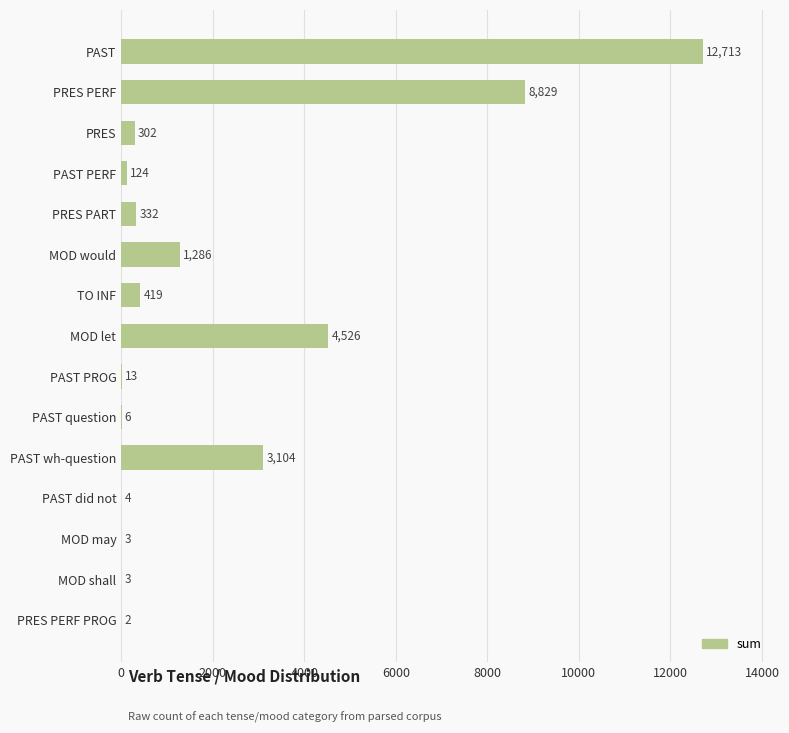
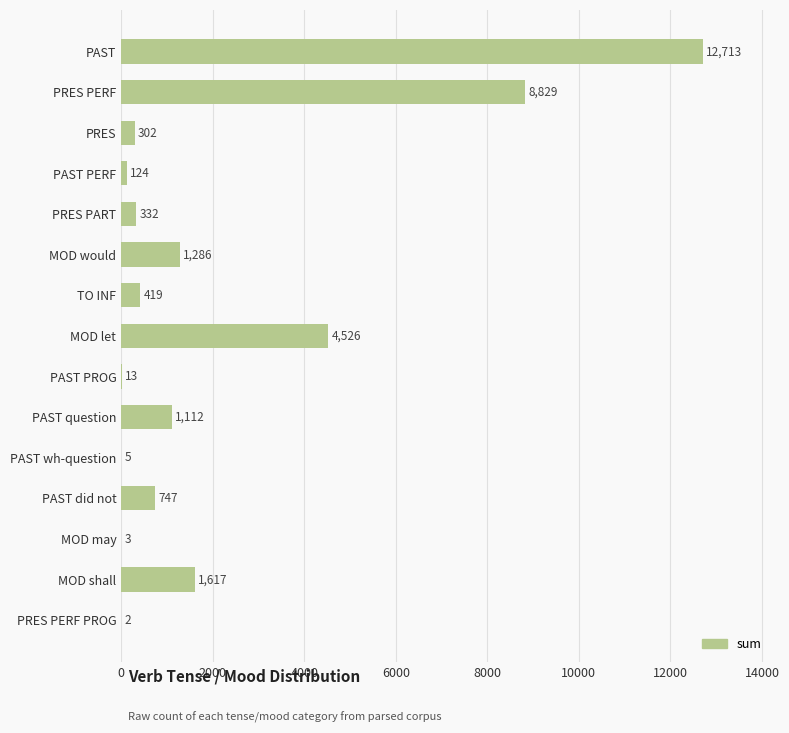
  {
    "PAST": "12,713",
    "PRES PERF": "8,829",
    "PRES": "302",
    "PAST PERF": "124",
    "PRES PART": "332",
    "MOD would": "1,286",
    "TO INF": "419",
    "MOD let": "4,526",
    "PAST PROG": "13",
-   "PAST question": "6",
-   "PAST wh-question": "3,104",
-   "PAST did not": "4",
+   "PAST question": "1,112",
+   "PAST wh-question": "5",
+   "PAST did not": "747",
    "MOD may": "3",
-   "MOD shall": "3",
+   "MOD shall": "1,617",
    "PRES PERF PROG": "2"
  }
